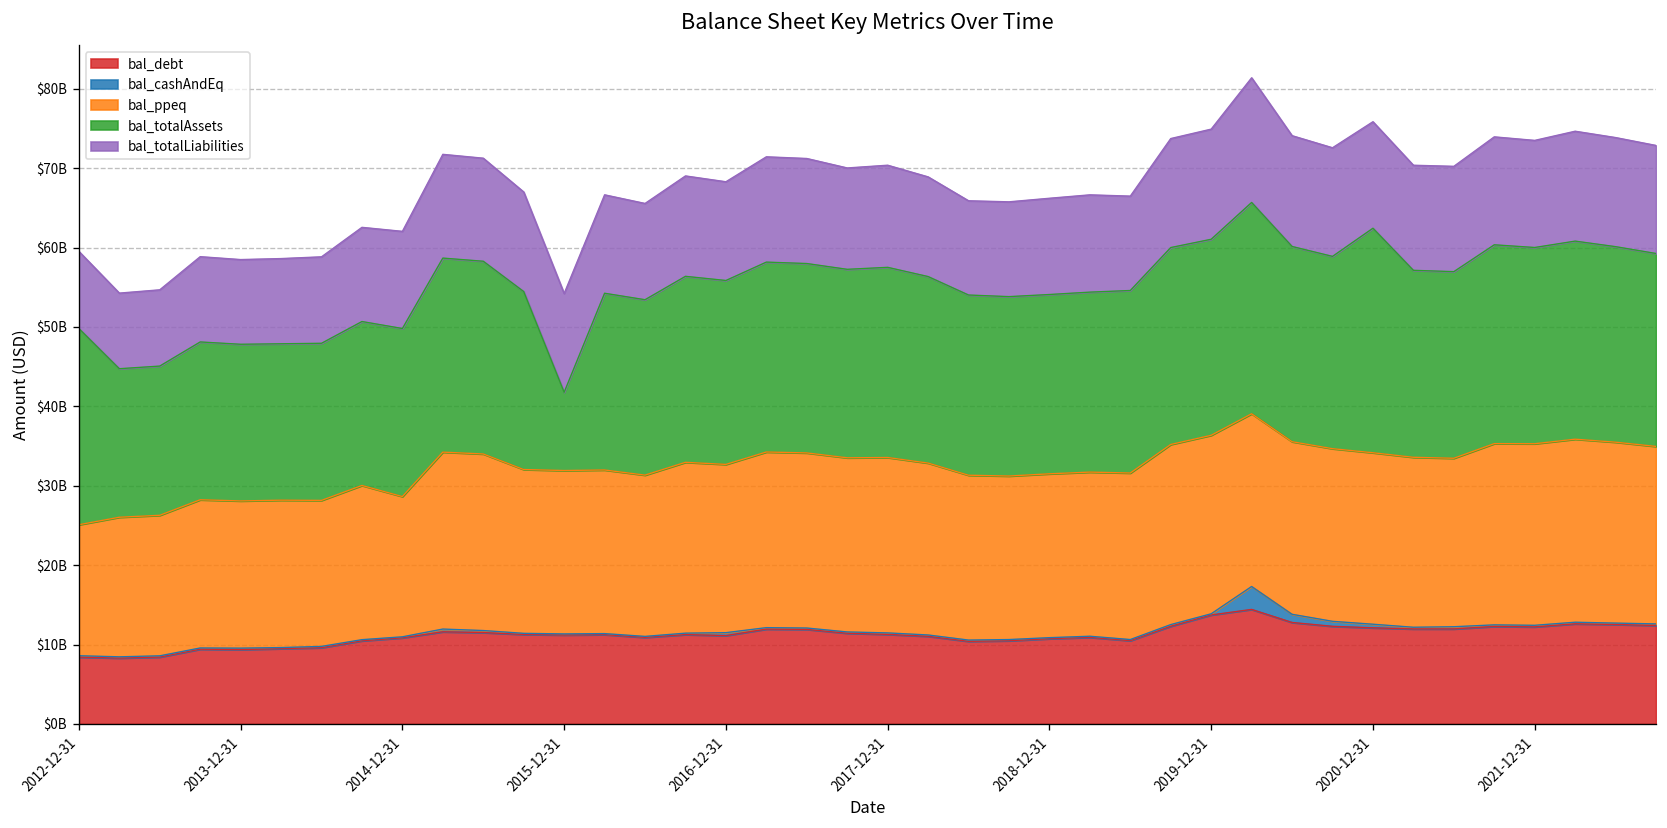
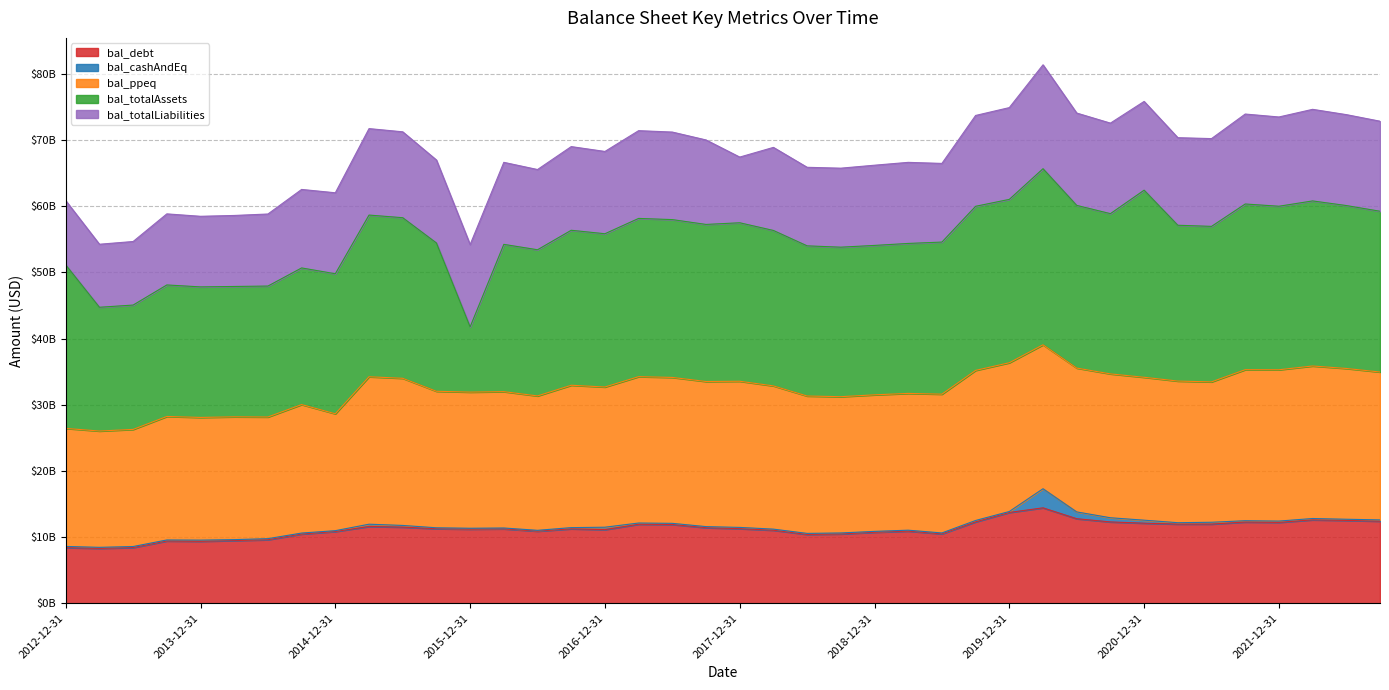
  {
    "bal_debt": {
      "2020-12-31": "$12000000000"
    },
    "bal_cashAndEq": {
      "2020-12-31": "$0"
    },
    "bal_ppeq": {
-     "2012-12-31": "$17000000000",
+     "2012-12-31": "$18000000000",
      "2013-12-31": "$19000000000",
      "2014-12-31": "$18000000000",
      "2015-12-31": "$21000000000",
      "2016-12-31": "$21000000000",
      "2017-12-31": "$22000000000",
      "2018-12-31": "$21000000000",
      "2019-12-31": "$22000000000",
      "2020-12-31": "$22000000000",
      "2021-12-31": "$23000000000"
    },
    "bal_totalAssets": {
      "2012-12-31": "$25000000000",
      "2013-12-31": "$20000000000",
      "2014-12-31": "$21000000000",
      "2015-12-31": "$10000000000",
      "2016-12-31": "$23000000000",
      "2017-12-31": "$24000000000",
      "2018-12-31": "$23000000000",
      "2019-12-31": "$25000000000",
      "2020-12-31": "$28000000000",
      "2021-12-31": "$25000000000"
    },
    "bal_totalLiabilities": {
      "2012-12-31": "$10000000000",
      "2013-12-31": "$11000000000",
      "2014-12-31": "$12000000000",
      "2015-12-31": "$12000000000",
      "2016-12-31": "$12000000000",
-     "2017-12-31": "$13000000000",
+     "2017-12-31": "$10000000000",
      "2018-12-31": "$12000000000",
      "2019-12-31": "$14000000000",
      "2020-12-31": "$13000000000",
      "2021-12-31": "$13000000000"
    }
  }
